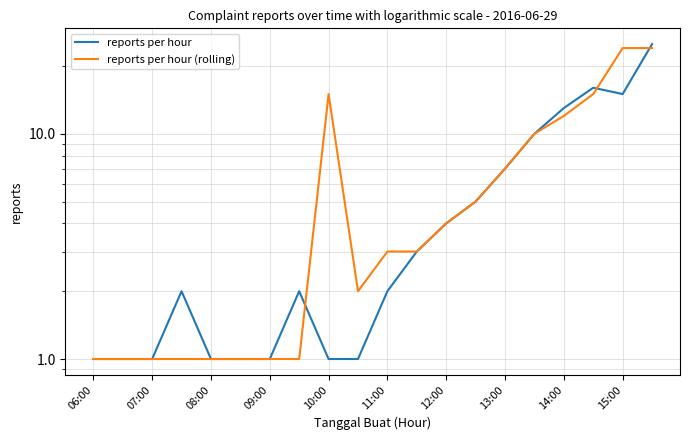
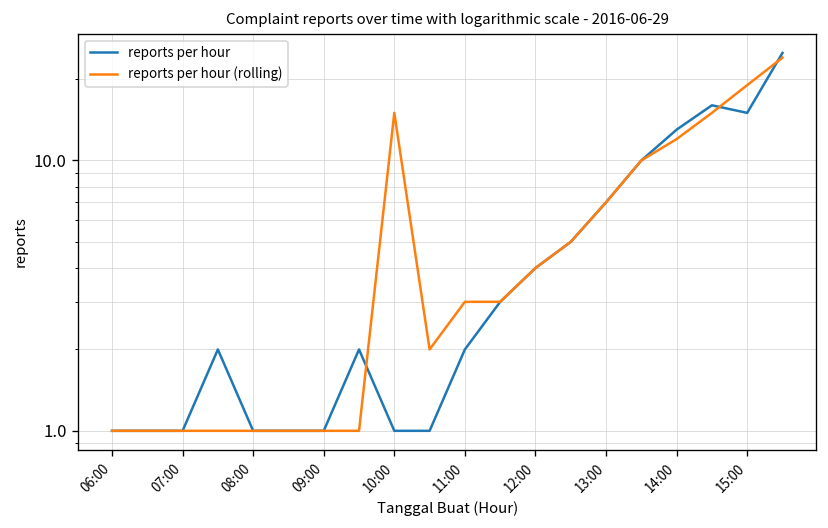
  {
    "reports per hour": {
      "10:00": 1,
      "11:00": 2,
      "14:00": 13,
      "15:00": 15
    },
    "reports per hour (rolling)": {
      "10:00": 15,
      "11:00": 3,
      "14:00": 12,
-     "15:00": 24
+     "15:00": 19
    }
  }
